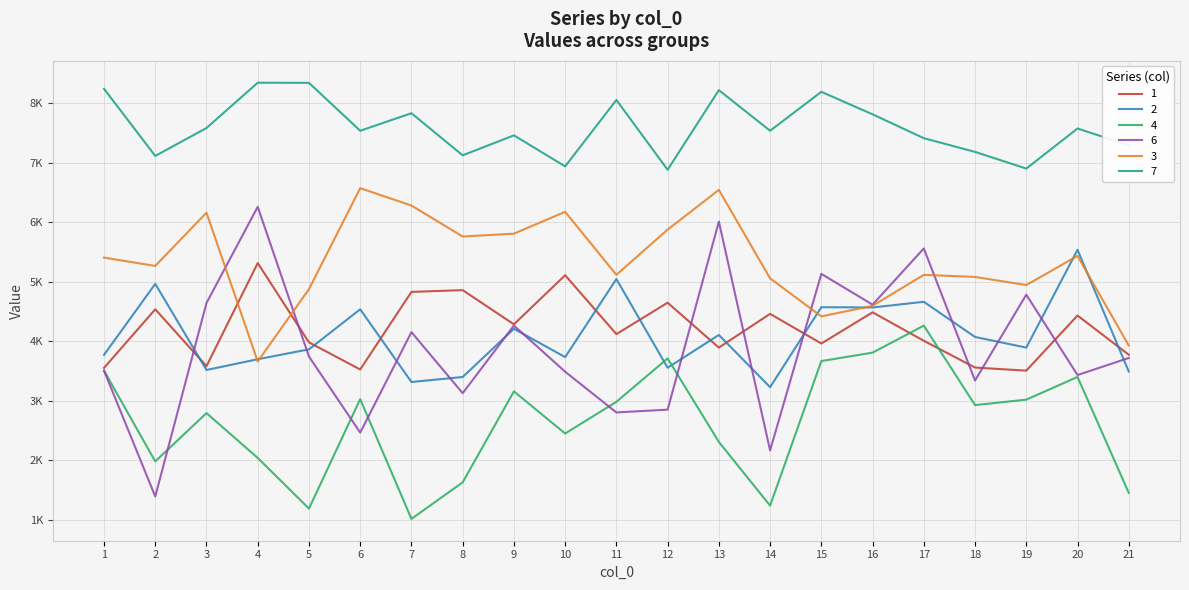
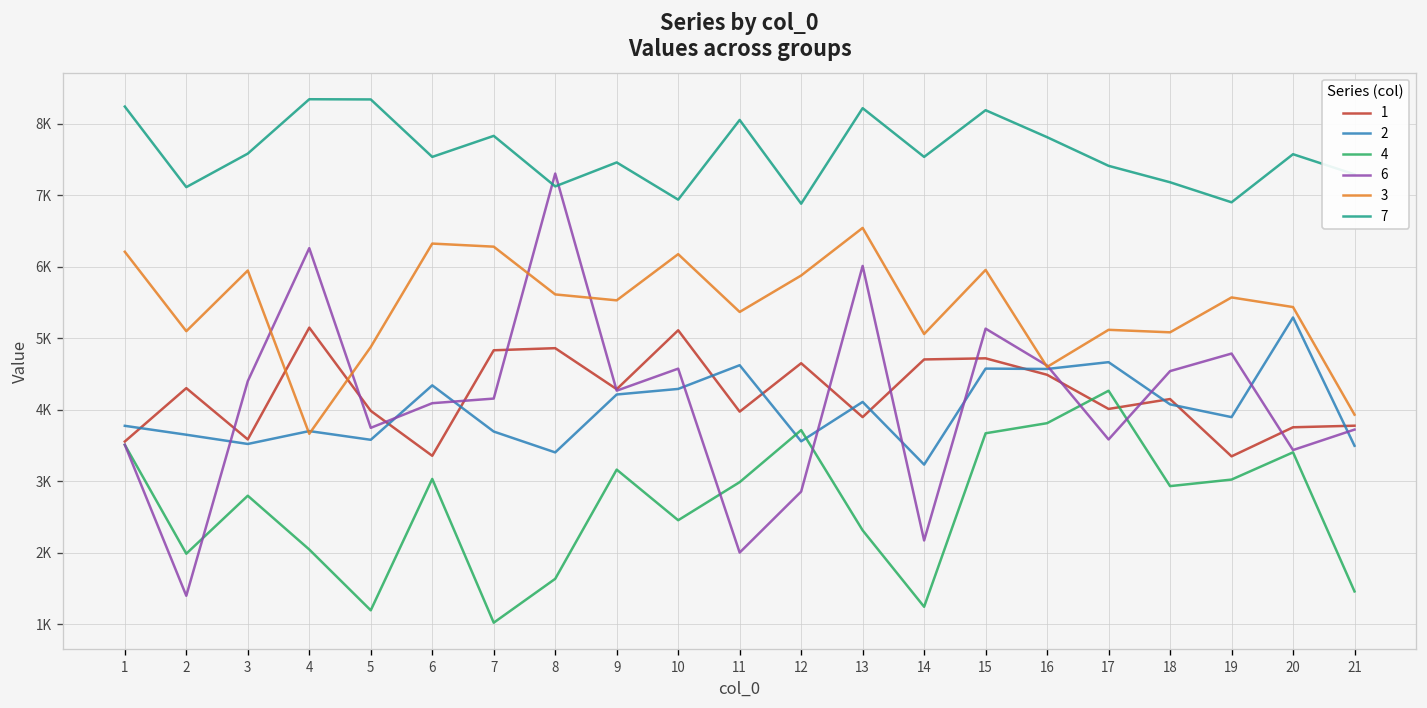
  {
    "1": {
      "1": 3600,
-     "2": 4500,
+     "2": 4300,
      "3": 3600,
-     "4": 5300,
+     "4": 5100,
      "5": 4000,
-     "6": 3500,
+     "6": 3400,
      "7": 4800,
      "8": 4900,
      "10": 5100,
-     "11": 4100,
+     "11": 4000,
      "12": 4600,
      "13": 3900,
-     "14": 4500,
-     "15": 4000,
+     "14": 4700,
+     "15": 4700,
      "16": 4500,
      "17": 4000,
-     "18": 3600,
-     "19": 3500,
-     "20": 4400,
+     "18": 4100,
+     "19": 3300,
+     "20": 3800,
      "21": 3800
    },
    "2": {
      "1": 3800,
-     "2": 5000,
+     "2": 3600,
      "3": 3500,
-     "5": 3900,
-     "6": 4500,
-     "7": 3300,
+     "5": 3600,
+     "6": 4300,
+     "7": 3700,
      "8": 3400,
      "9": 4200,
-     "10": 3700,
-     "11": 5000,
+     "10": 4300,
+     "11": 4600,
      "12": 3600,
      "13": 4100,
      "14": 3200,
      "15": 4600,
      "17": 4700,
      "18": 4100,
      "19": 3900,
-     "20": 5500,
+     "20": 5300,
      "21": 3500
    },
    "6": {
      "2": 1400,
-     "3": 4600,
+     "3": 4400,
      "4": 6300,
      "5": 3700,
-     "6": 2500,
+     "6": 4100,
      "7": 4200,
-     "8": 3100,
-     "10": 3500,
-     "11": 2800,
+     "8": 7300,
+     "10": 4600,
+     "11": 2000,
      "12": 2900,
      "13": 6000,
      "14": 2200,
      "15": 5100,
-     "17": 5600,
-     "18": 3300,
+     "17": 3600,
+     "18": 4500,
      "19": 4800,
      "21": 3700
    },
    "3": {
-     "1": 5400,
-     "2": 5300,
-     "3": 6200,
+     "1": 6200,
+     "2": 5100,
+     "3": 5900,
      "5": 4900,
-     "6": 6600,
+     "6": 6300,
      "7": 6300,
-     "8": 5800,
-     "9": 5800,
+     "8": 5600,
+     "9": 5500,
      "10": 6200,
-     "11": 5100,
+     "11": 5400,
      "12": 5900,
      "13": 6500,
      "14": 5100,
-     "15": 4400,
+     "15": 6000,
      "17": 5100,
      "18": 5100,
-     "19": 4900,
+     "19": 5600,
      "20": 5400,
      "21": 3900
    }
  }
